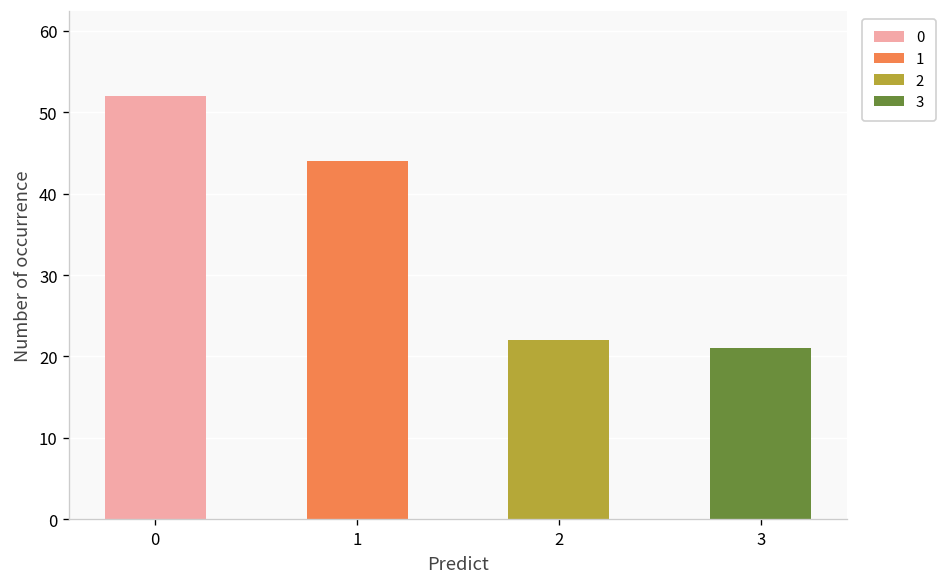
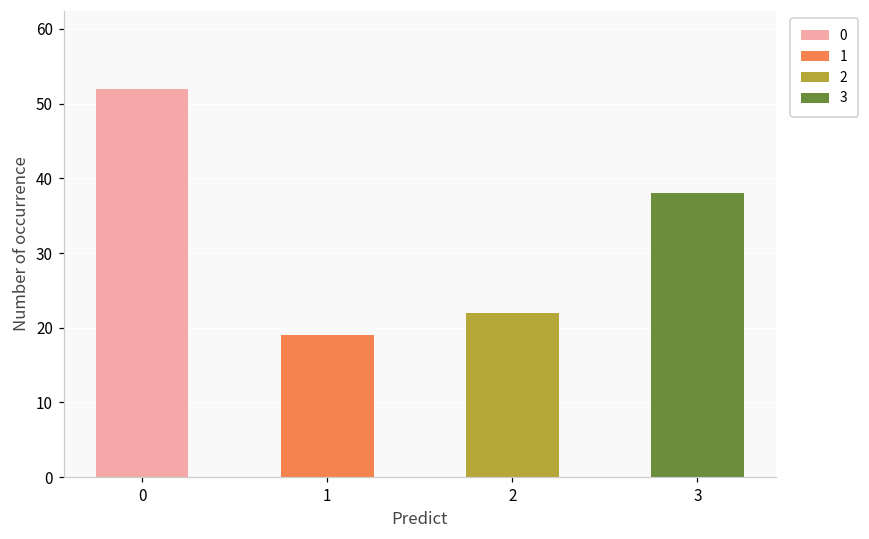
  {
    "1": {
-     "1": 44
+     "1": 19
    },
    "2": {
      "2": 22
    },
    "3": {
-     "3": 21
+     "3": 38
    }
  }
